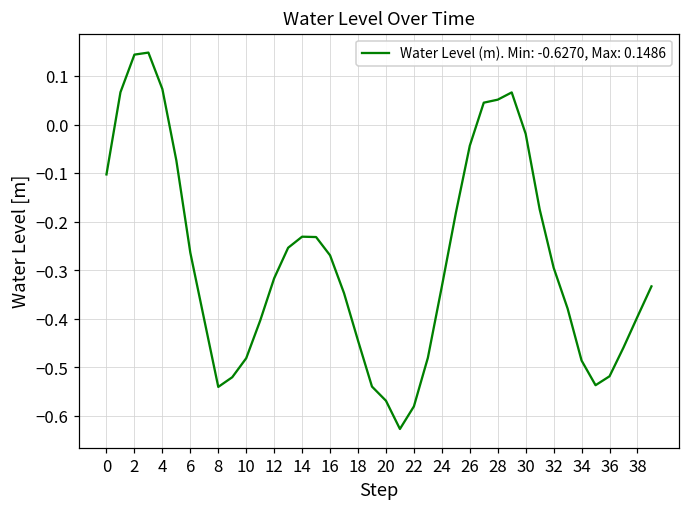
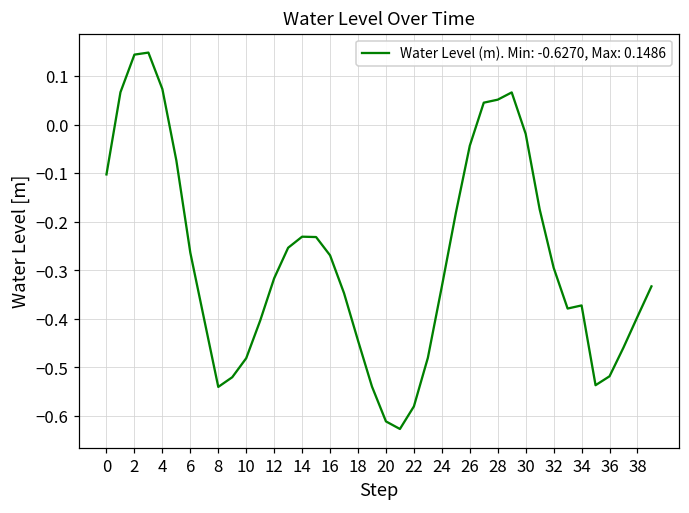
  {
    "0": -0.10,
    "2": 0.14,
    "4": 0.07,
    "6": -0.26,
    "8": -0.54,
    "10": -0.48,
    "12": -0.32,
    "14": -0.23,
    "16": -0.27,
    "18": -0.44,
-   "20": -0.57,
+   "20": -0.61,
    "22": -0.58,
    "24": -0.33,
    "26": -0.04,
    "28": 0.05,
    "30": -0.02,
    "32": -0.29,
-   "34": -0.49,
+   "34": -0.37,
    "36": -0.52,
    "38": -0.40
  }
